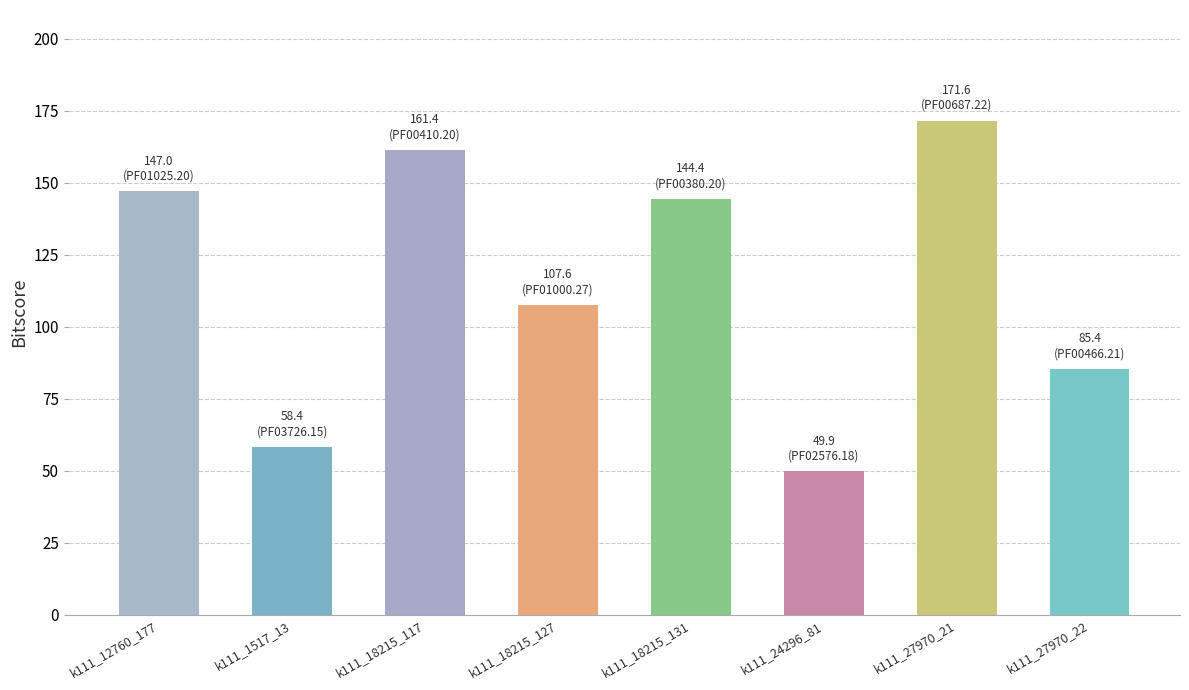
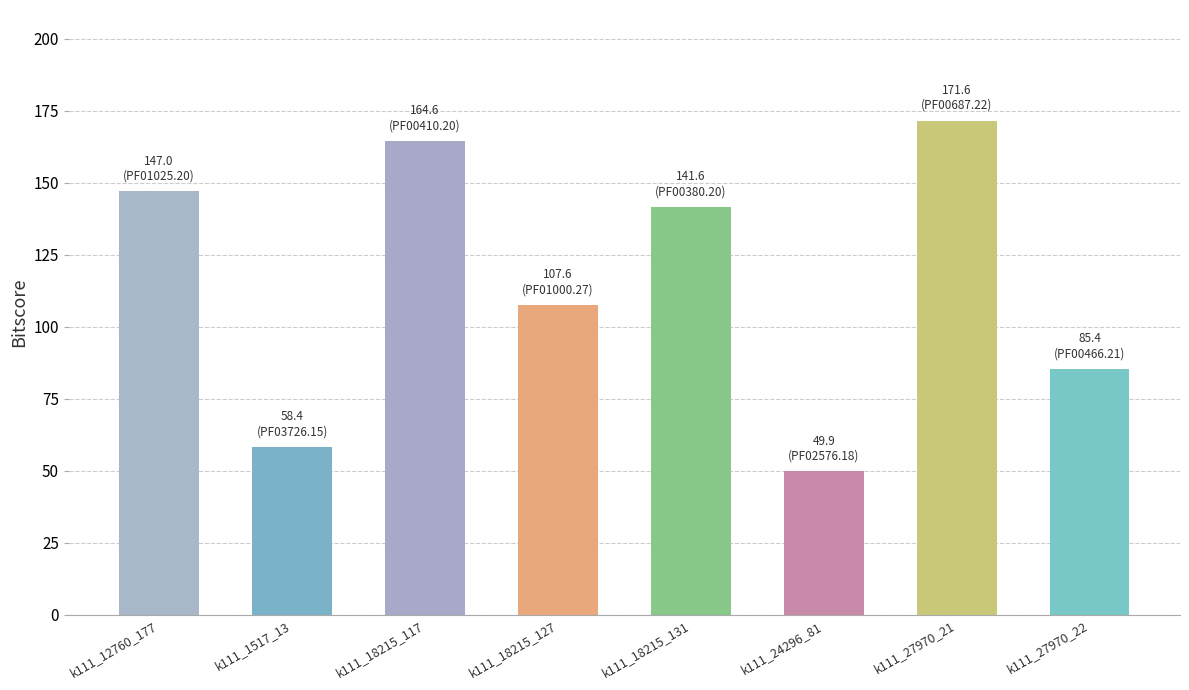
  {
    "k111_12760_177": 147.0,
    "k111_1517_13": 58.4,
-   "k111_18215_117": 161.4,
+   "k111_18215_117": 164.6,
    "k111_18215_127": 107.6,
-   "k111_18215_131": 144.4,
+   "k111_18215_131": 141.6,
    "k111_24296_81": 49.9,
    "k111_27970_21": 171.6,
    "k111_27970_22": 85.4
  }
